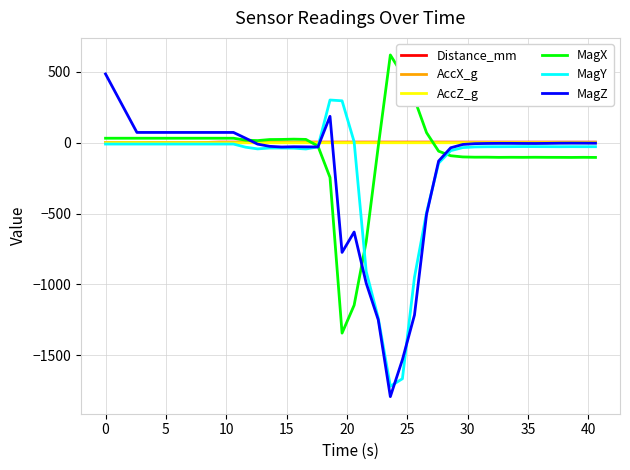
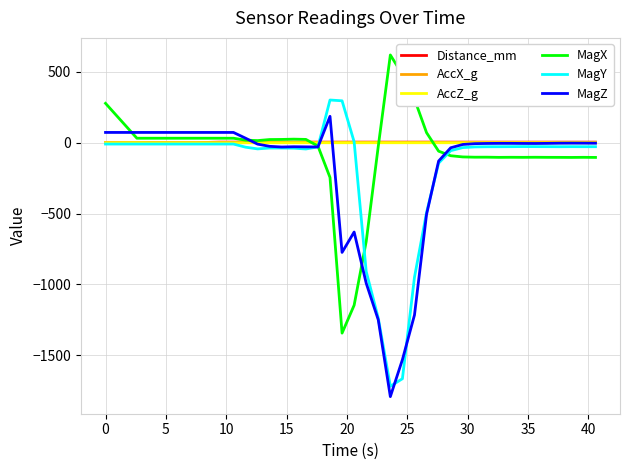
  {
    "MagX": {
-     "0": 30
+     "0": 280
    },
    "MagZ": {
-     "0": 490
+     "0": 70
    }
  }
